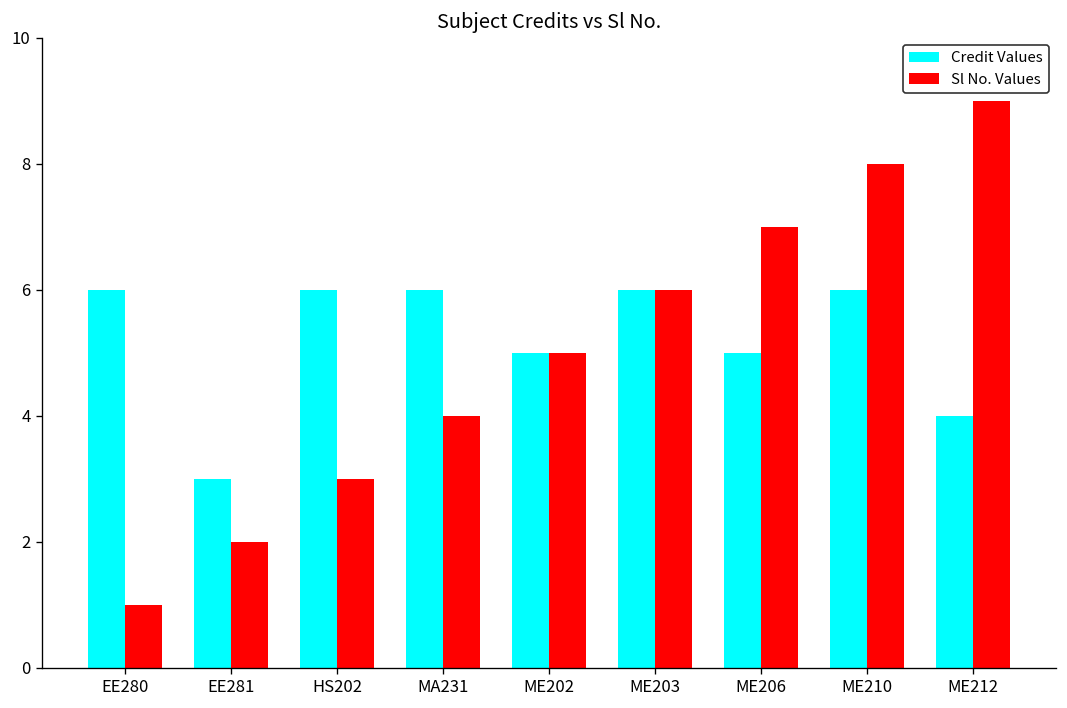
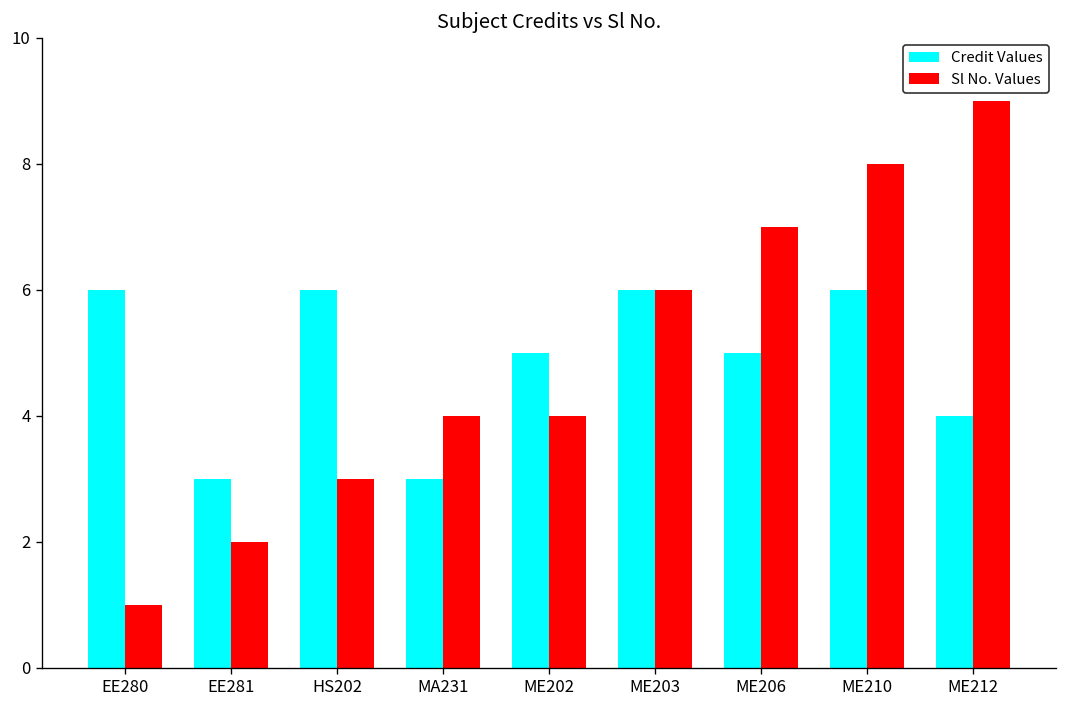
  {
    "Credit Values": {
      "EE280": 6,
      "EE281": 3,
      "HS202": 6,
-     "MA231": 6,
+     "MA231": 3,
      "ME202": 5,
      "ME203": 6,
      "ME206": 5,
      "ME210": 6,
      "ME212": 4
    },
    "Sl No. Values": {
      "EE280": 1,
      "EE281": 2,
      "HS202": 3,
      "MA231": 4,
-     "ME202": 5,
+     "ME202": 4,
      "ME203": 6,
      "ME206": 7,
      "ME210": 8,
      "ME212": 9
    }
  }
